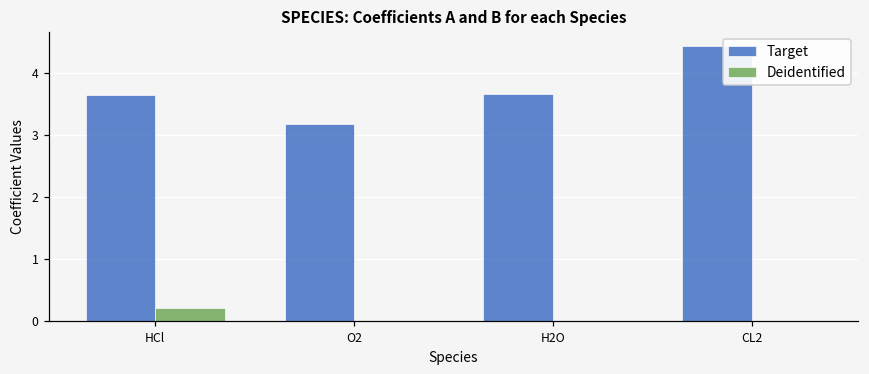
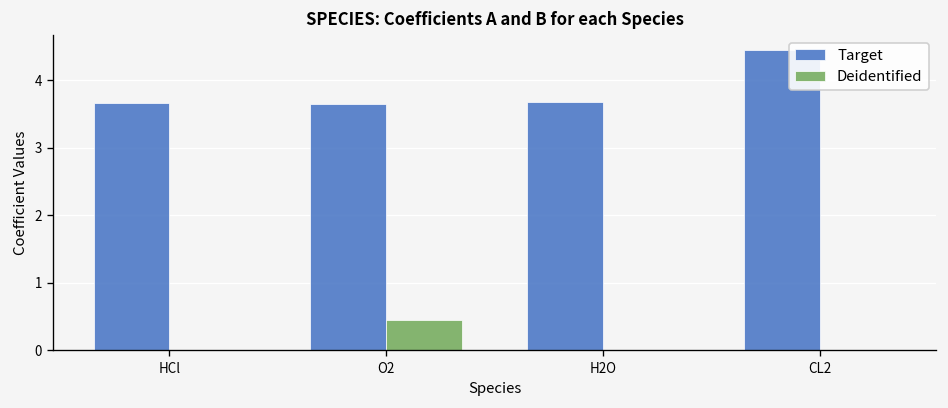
  {
    "Target": {
      "HCl": 3.7,
-     "O2": 3.2,
+     "O2": 3.6,
      "H2O": 3.7,
      "CL2": 4.4
    },
    "Deidentified": {
-     "HCl": 0.2,
-     "O2": 0.0
+     "HCl": 0.0,
+     "O2": 0.4
    }
  }
